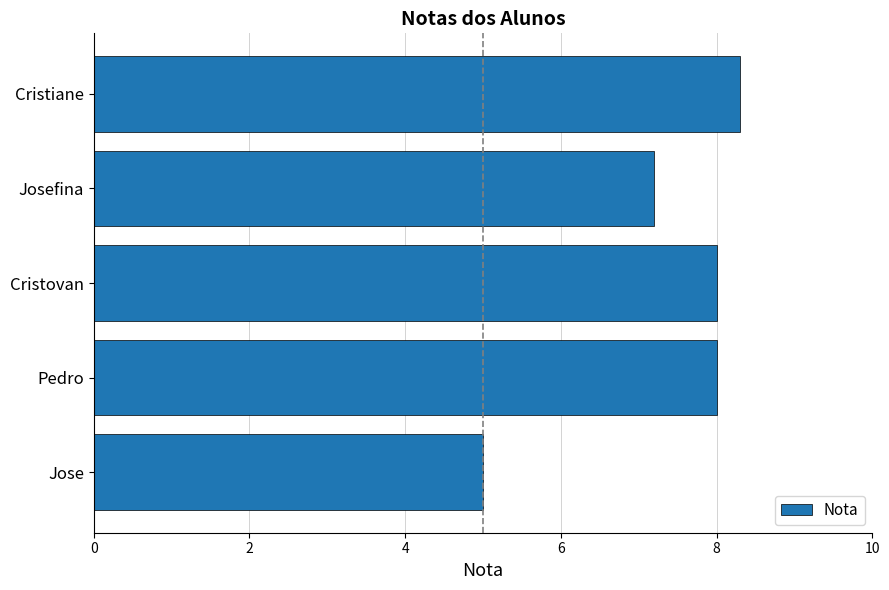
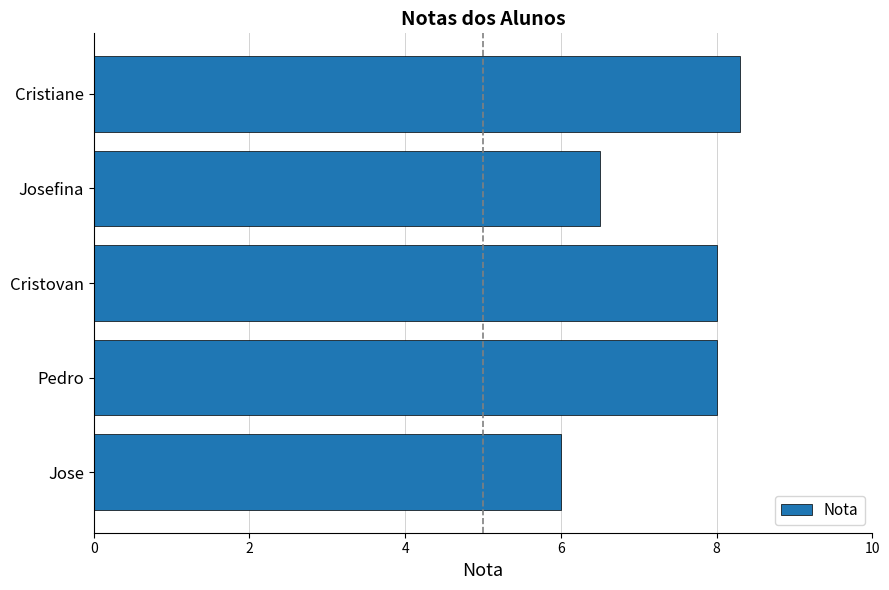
  {
    "Cristiane": 8.3,
-   "Josefina": 7.2,
+   "Josefina": 6.5,
    "Cristovan": 8.0,
    "Pedro": 8.0,
-   "Jose": 5
+   "Jose": 6
  }
